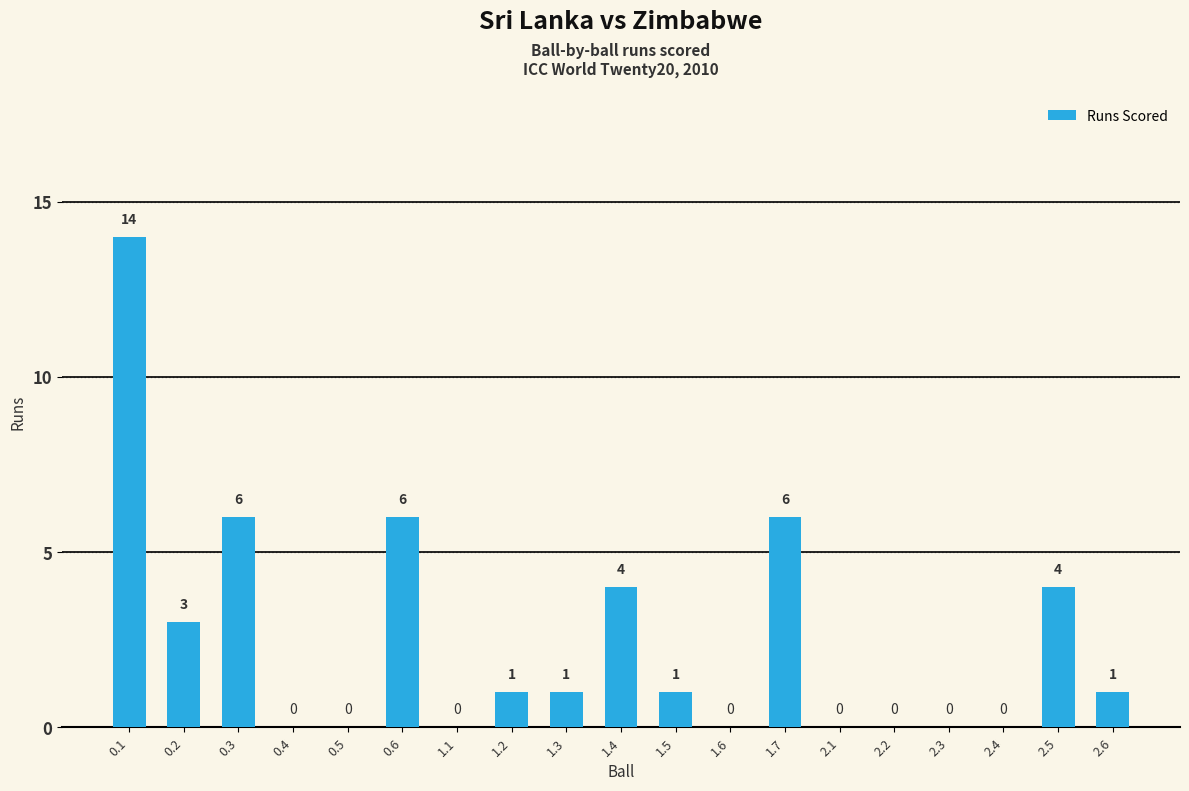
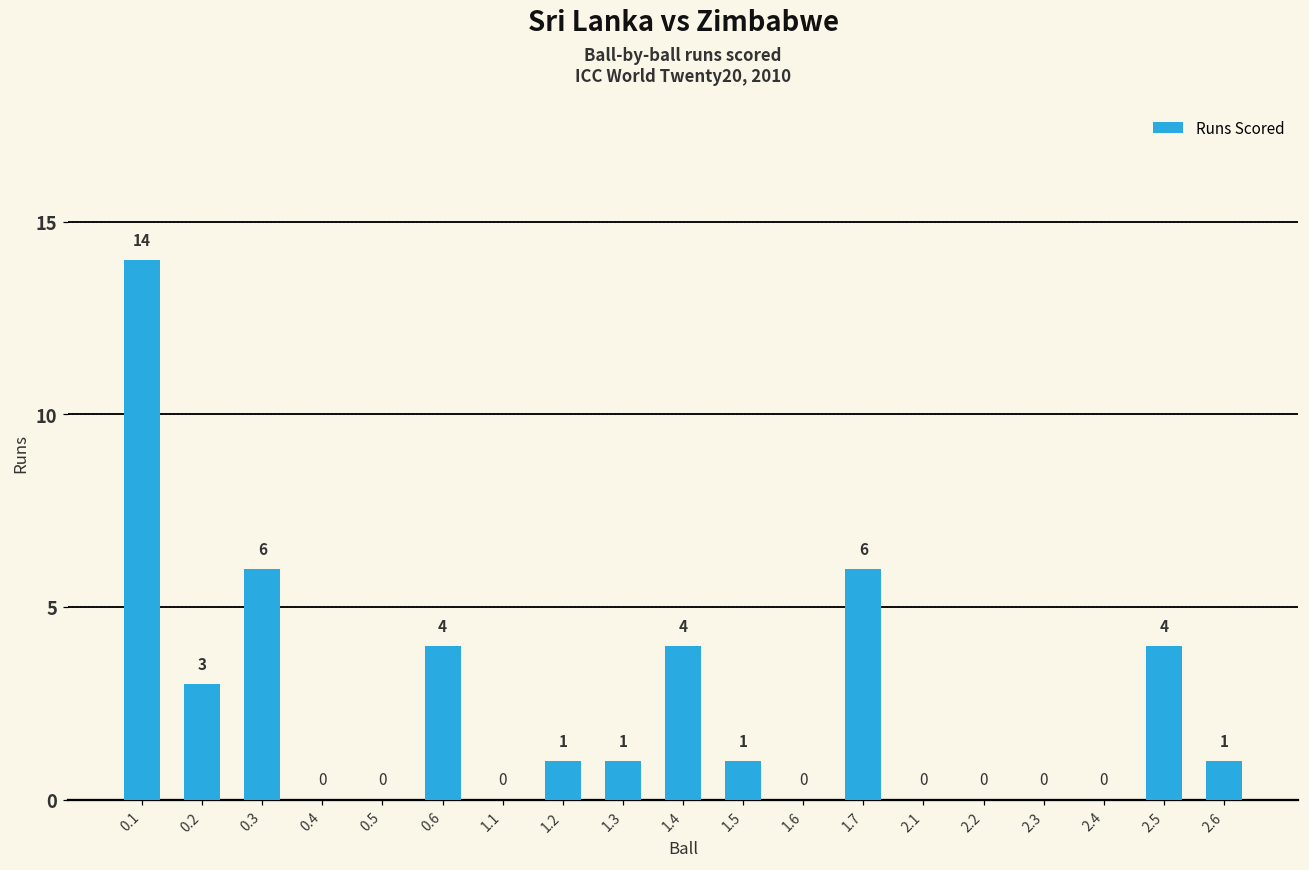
  {
    "0.1": 14,
    "0.2": 3,
    "0.3": 6,
    "0.4": 0,
    "0.5": 0,
-   "0.6": 6,
+   "0.6": 4,
    "1.1": 0,
    "1.2": 1,
    "1.3": 1,
    "1.4": 4,
    "1.5": 1,
    "1.6": 0,
    "1.7": 6,
    "2.1": 0,
    "2.2": 0,
    "2.3": 0,
    "2.4": 0,
    "2.5": 4,
    "2.6": 1
  }
